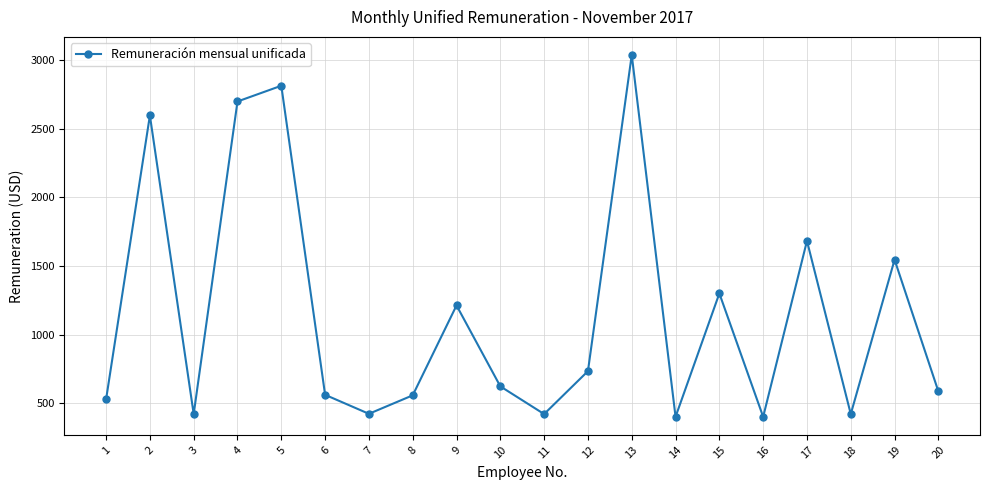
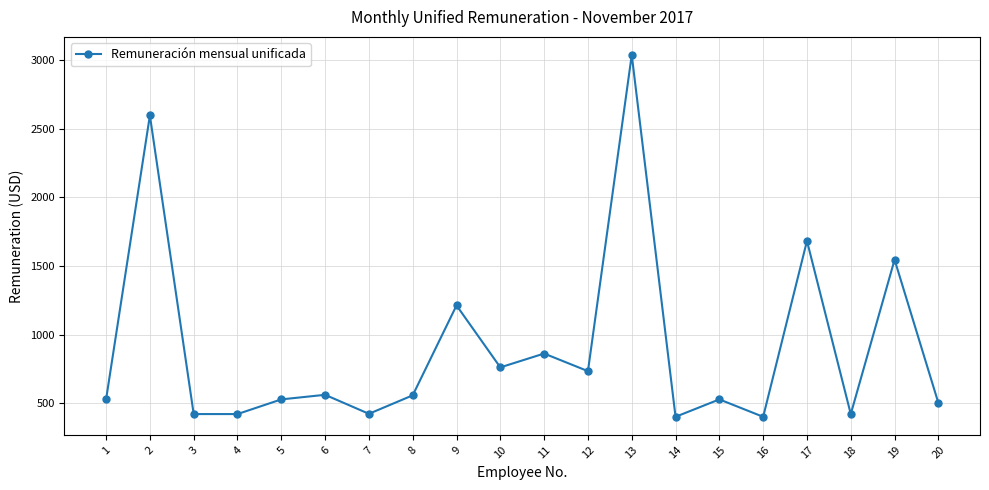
  {
    "1": 530,
    "2": 2600,
    "3": 420,
-   "4": 2700,
-   "5": 2810,
+   "4": 420,
+   "5": 530,
    "6": 560,
    "7": 420,
    "8": 560,
    "9": 1210,
-   "10": 620,
-   "11": 420,
+   "10": 760,
+   "11": 860,
    "12": 730,
    "13": 3040,
    "14": 400,
-   "15": 1300,
+   "15": 530,
    "16": 400,
    "17": 1680,
    "18": 420,
    "19": 1550,
-   "20": 590
+   "20": 500
  }
